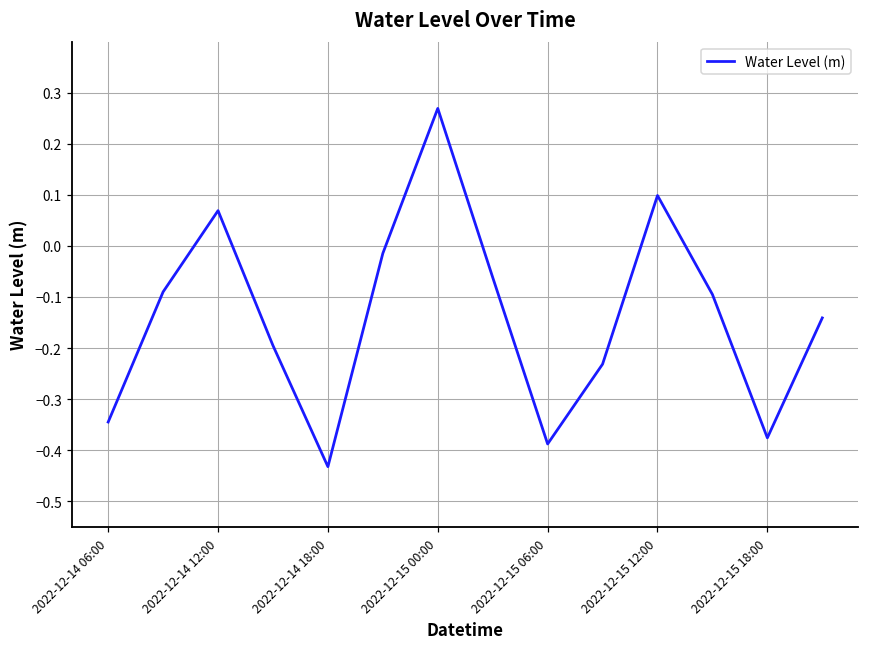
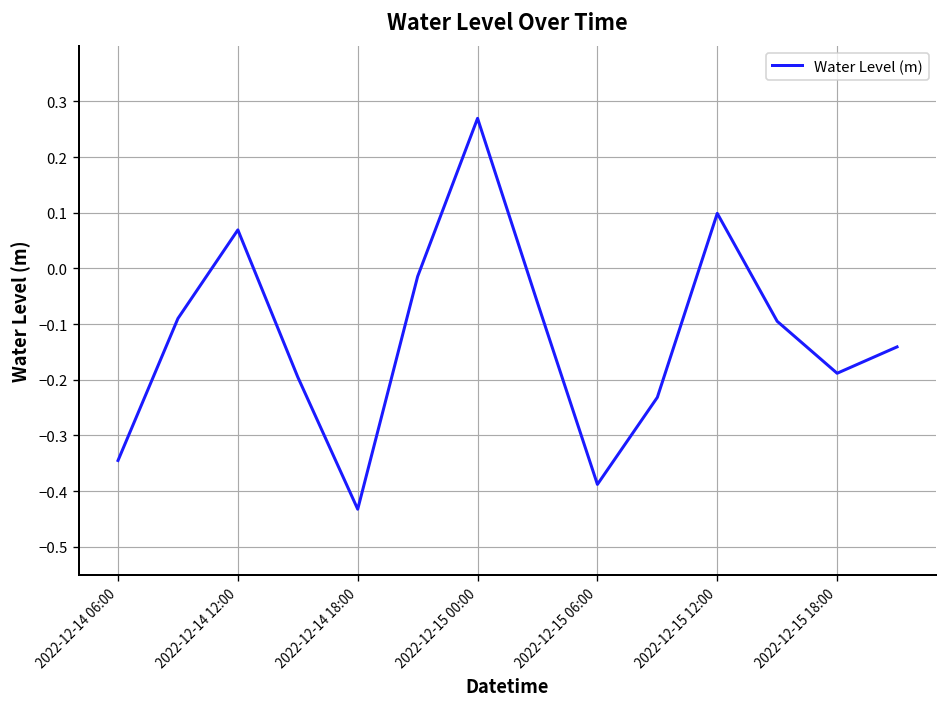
  {
    "2022-12-14 06:00": -0.35,
    "2022-12-14 12:00": 0.07,
    "2022-12-14 18:00": -0.43,
    "2022-12-15 00:00": 0.27,
    "2022-12-15 06:00": -0.39,
    "2022-12-15 12:00": 0.10,
-   "2022-12-15 18:00": -0.38
+   "2022-12-15 18:00": -0.19
  }
